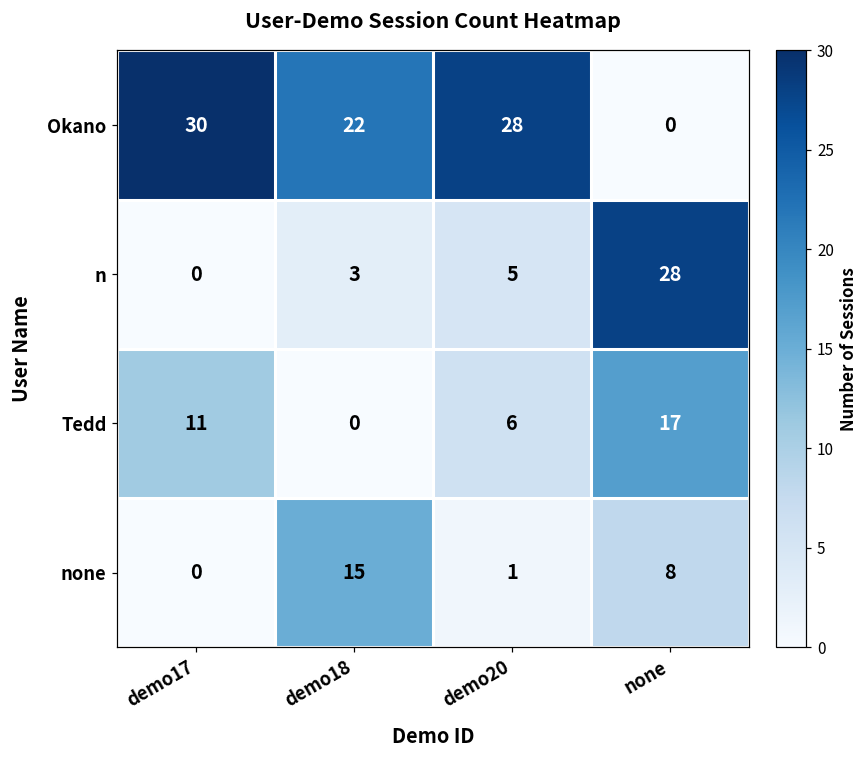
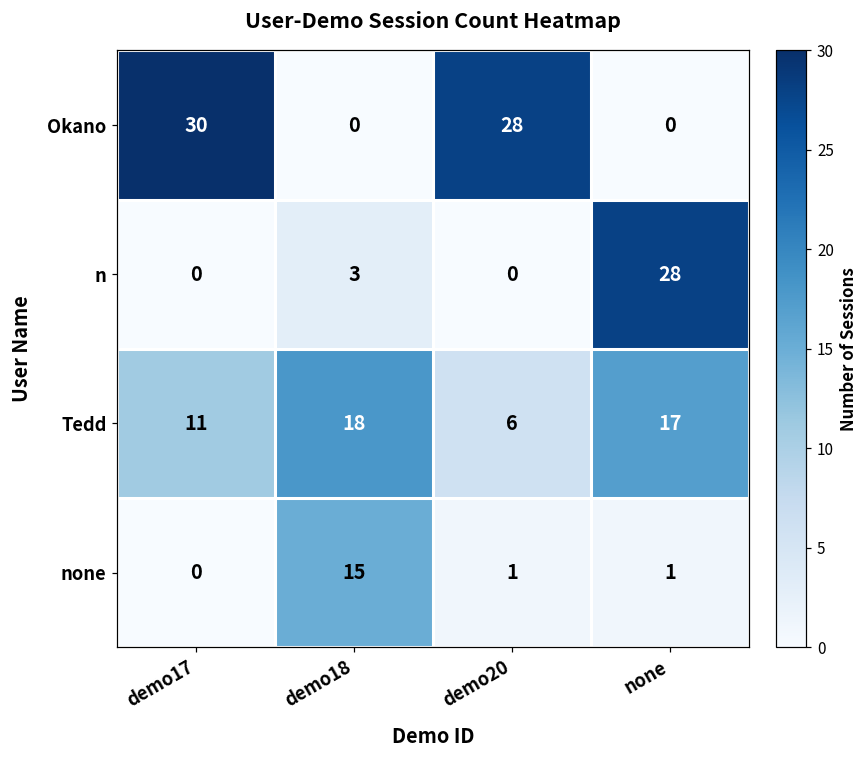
  {
    "Okano": {
      "demo17": 30,
-     "demo18": 22,
+     "demo18": 0,
      "demo20": 28,
      "none": 0
    },
    "n": {
      "demo17": 0,
      "demo18": 3,
-     "demo20": 5,
+     "demo20": 0,
      "none": 28
    },
    "Tedd": {
      "demo17": 11,
-     "demo18": 0,
+     "demo18": 18,
      "demo20": 6,
      "none": 17
    },
    "none": {
      "demo17": 0,
      "demo18": 15,
      "demo20": 1,
-     "none": 8
+     "none": 1
    }
  }
